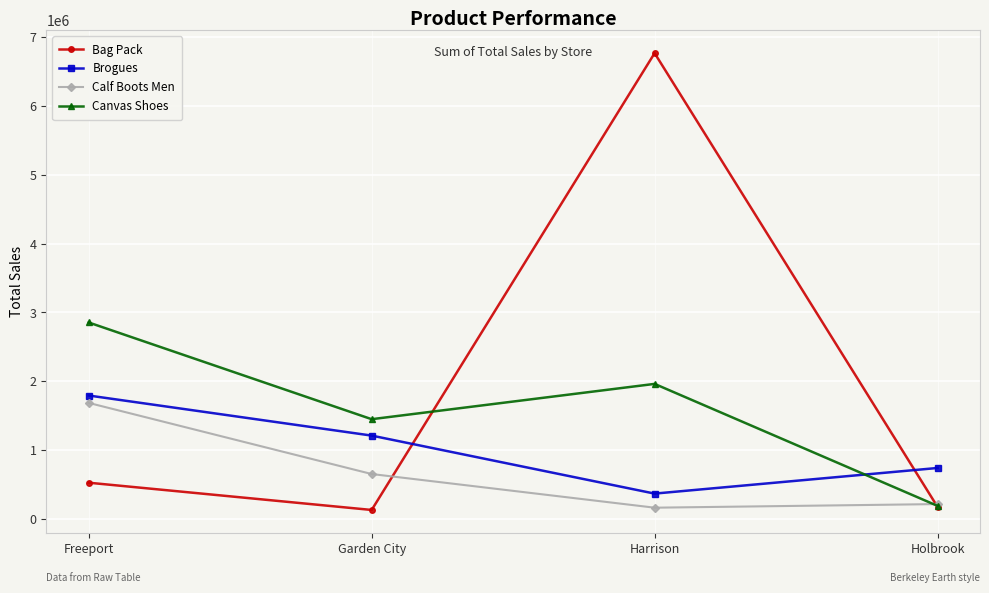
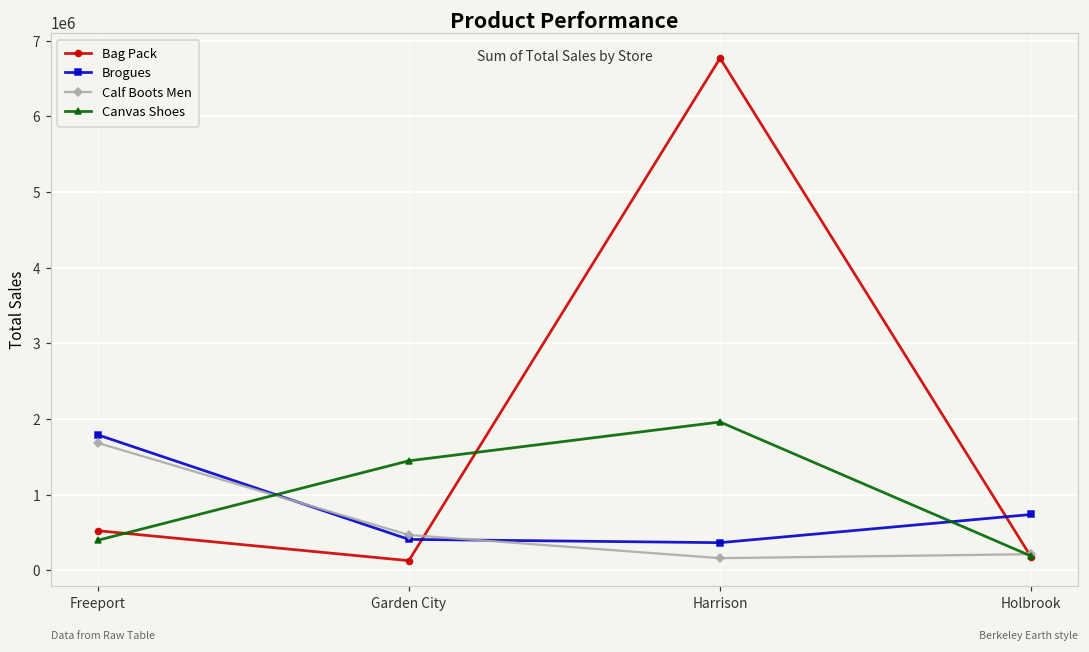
  {
    "Bag Pack": {
      "Freeport": 500000,
      "Garden City": 100000,
      "Harrison": 6800000
    },
    "Brogues": {
      "Freeport": 1800000,
-     "Garden City": 1200000,
+     "Garden City": 400000,
      "Harrison": 400000,
      "Holbrook": 700000
    },
    "Calf Boots Men": {
      "Freeport": 1700000,
-     "Garden City": 700000,
+     "Garden City": 500000,
      "Harrison": 200000
    },
    "Canvas Shoes": {
-     "Freeport": 2900000,
+     "Freeport": 400000,
      "Garden City": 1400000,
      "Harrison": 2000000
    }
  }
